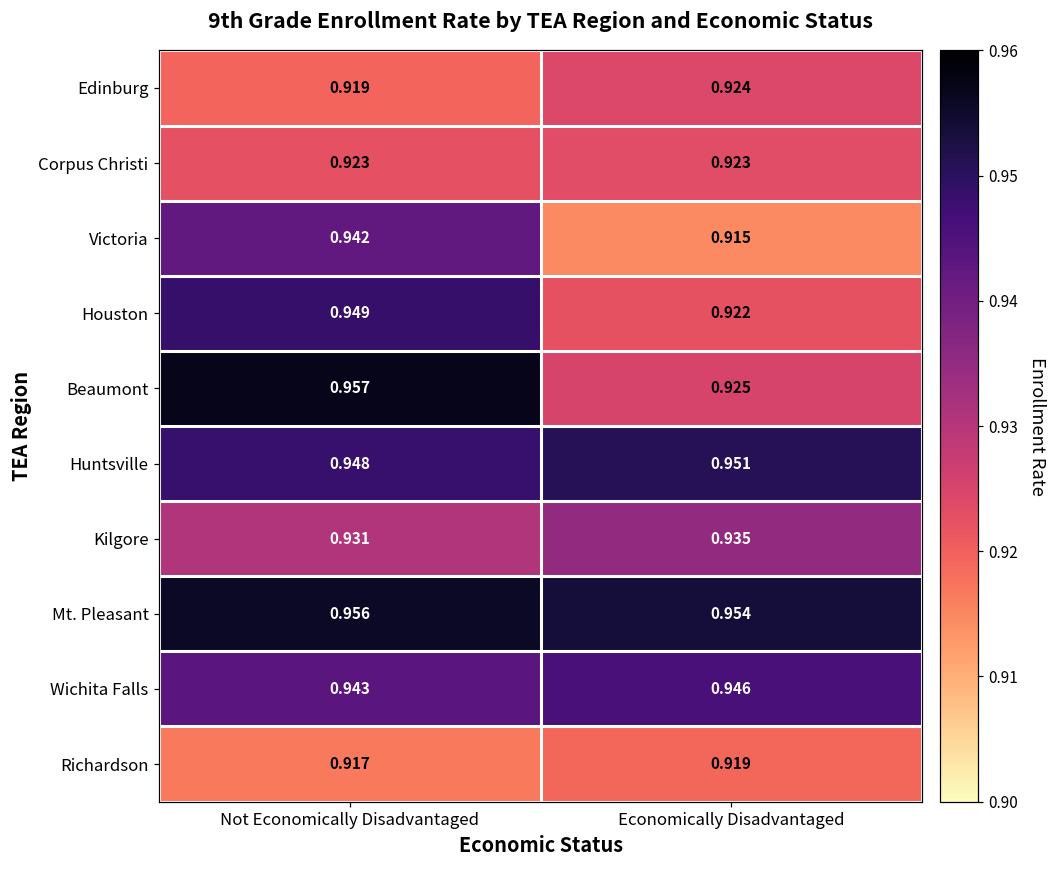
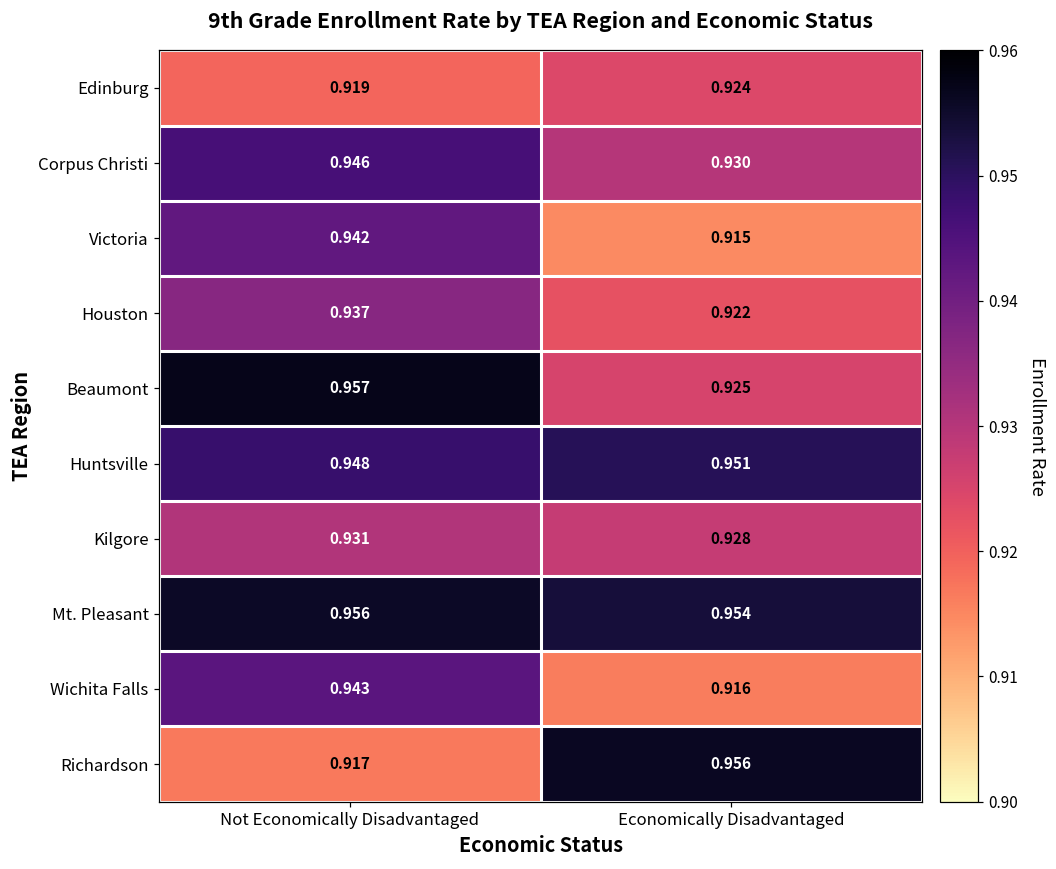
  {
    "Edinburg": {
      "Not Economically Disadvantaged": 0.919,
      "Economically Disadvantaged": 0.924
    },
    "Corpus Christi": {
-     "Not Economically Disadvantaged": 0.923,
-     "Economically Disadvantaged": 0.923
+     "Not Economically Disadvantaged": 0.946,
+     "Economically Disadvantaged": 0.930
    },
    "Victoria": {
      "Not Economically Disadvantaged": 0.942,
      "Economically Disadvantaged": 0.915
    },
    "Houston": {
-     "Not Economically Disadvantaged": 0.949,
+     "Not Economically Disadvantaged": 0.937,
      "Economically Disadvantaged": 0.922
    },
    "Beaumont": {
      "Not Economically Disadvantaged": 0.957,
      "Economically Disadvantaged": 0.925
    },
    "Huntsville": {
      "Not Economically Disadvantaged": 0.948,
      "Economically Disadvantaged": 0.951
    },
    "Kilgore": {
      "Not Economically Disadvantaged": 0.931,
-     "Economically Disadvantaged": 0.935
+     "Economically Disadvantaged": 0.928
    },
    "Mt. Pleasant": {
      "Not Economically Disadvantaged": 0.956,
      "Economically Disadvantaged": 0.954
    },
    "Wichita Falls": {
      "Not Economically Disadvantaged": 0.943,
-     "Economically Disadvantaged": 0.946
+     "Economically Disadvantaged": 0.916
    },
    "Richardson": {
      "Not Economically Disadvantaged": 0.917,
-     "Economically Disadvantaged": 0.919
+     "Economically Disadvantaged": 0.956
    }
  }
